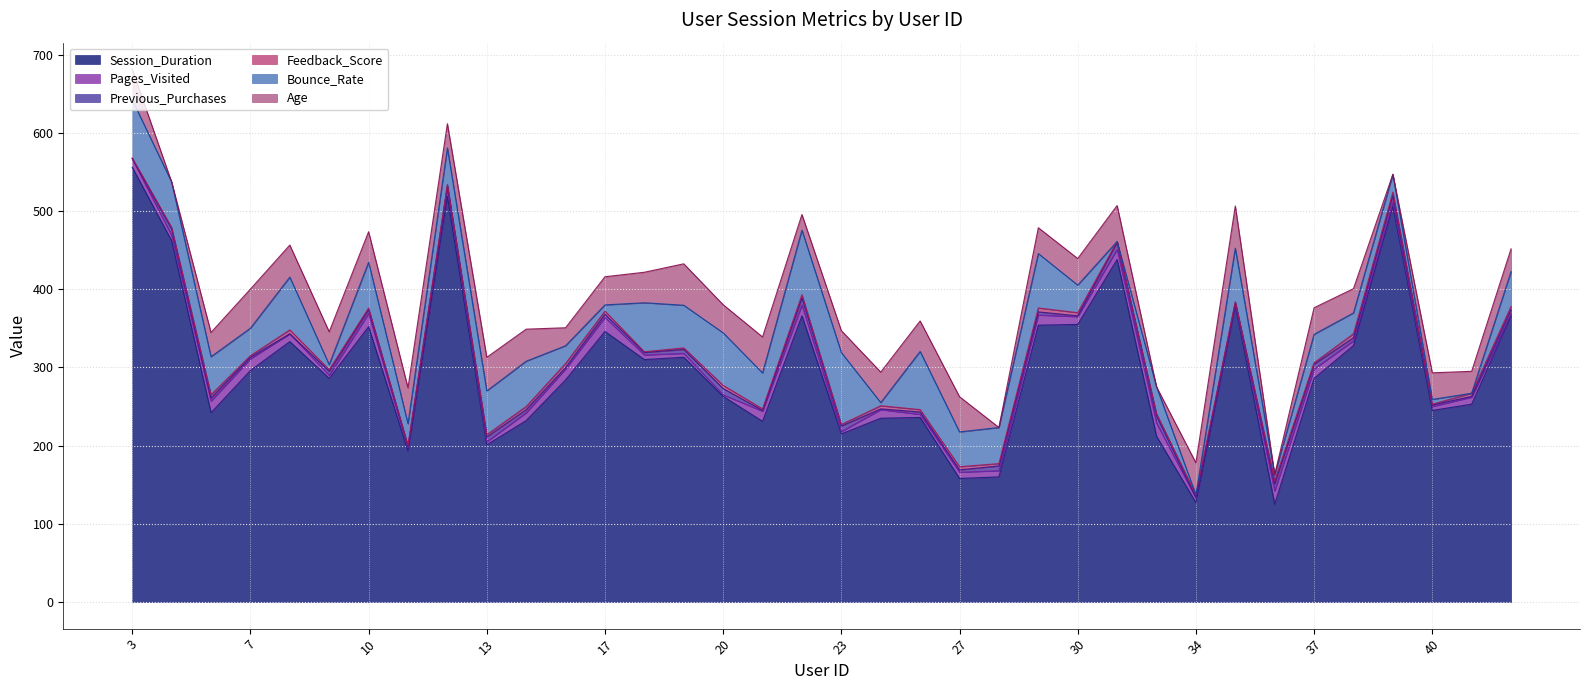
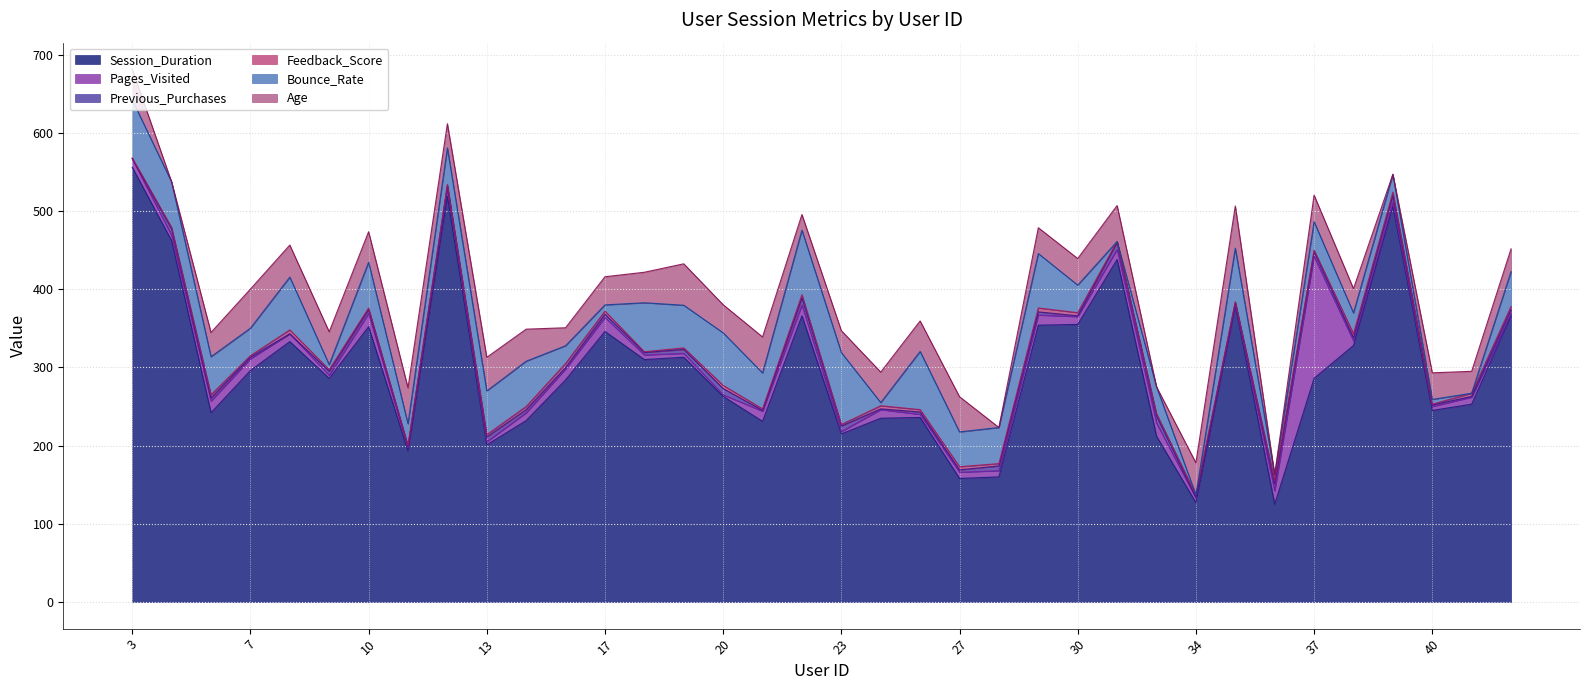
  {
    "Pages_Visited": {
-     "37": 10
+     "37": 160
    }
  }
